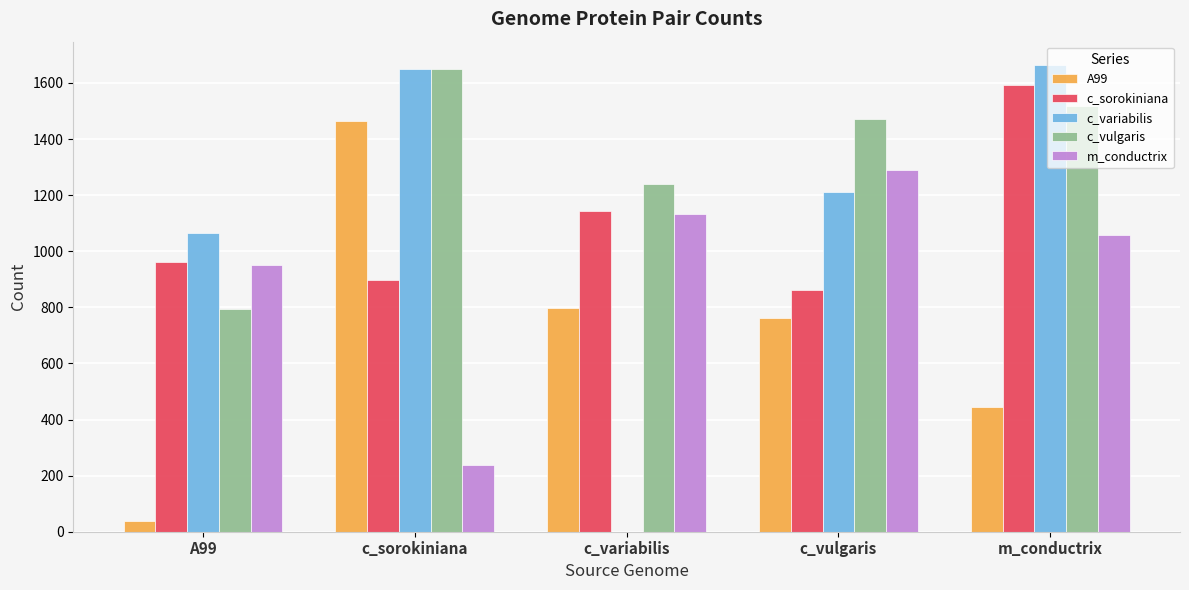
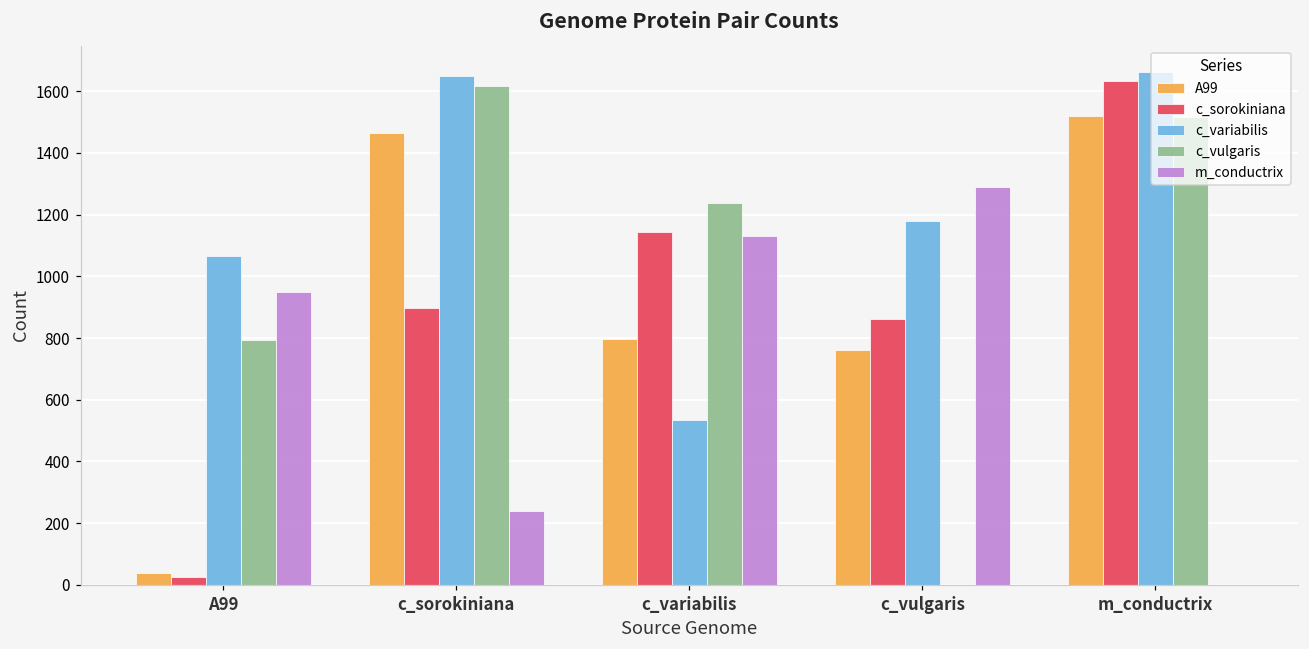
  {
    "A99": {
      "A99": 40,
      "c_sorokiniana": 1470,
      "c_variabilis": 800,
      "c_vulgaris": 760,
-     "m_conductrix": 450
+     "m_conductrix": 1520
    },
    "c_sorokiniana": {
-     "A99": 960,
+     "A99": 30,
      "c_sorokiniana": 900,
      "c_variabilis": 1140,
      "c_vulgaris": 860,
-     "m_conductrix": 1590
+     "m_conductrix": 1630
    },
    "c_variabilis": {
      "A99": 1070,
      "c_sorokiniana": 1650,
-     "c_variabilis": 0,
-     "c_vulgaris": 1210
+     "c_variabilis": 530,
+     "c_vulgaris": 1180
    },
    "c_vulgaris": {
      "A99": 800,
-     "c_sorokiniana": 1650,
+     "c_sorokiniana": 1620,
      "c_variabilis": 1240,
-     "c_vulgaris": 1470
+     "c_vulgaris": 0
    },
    "m_conductrix": {
      "A99": 950,
      "c_sorokiniana": 240,
      "c_variabilis": 1130,
      "c_vulgaris": 1290,
-     "m_conductrix": 1060
+     "m_conductrix": 0
    }
  }
